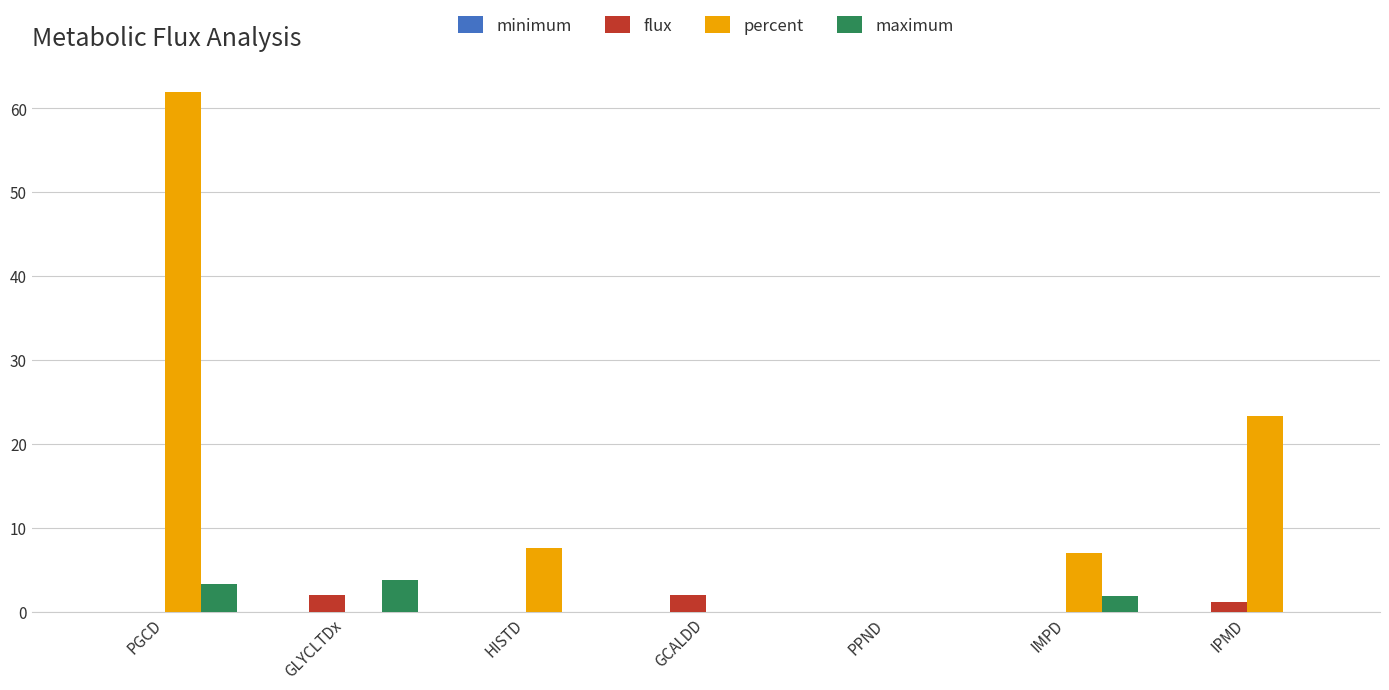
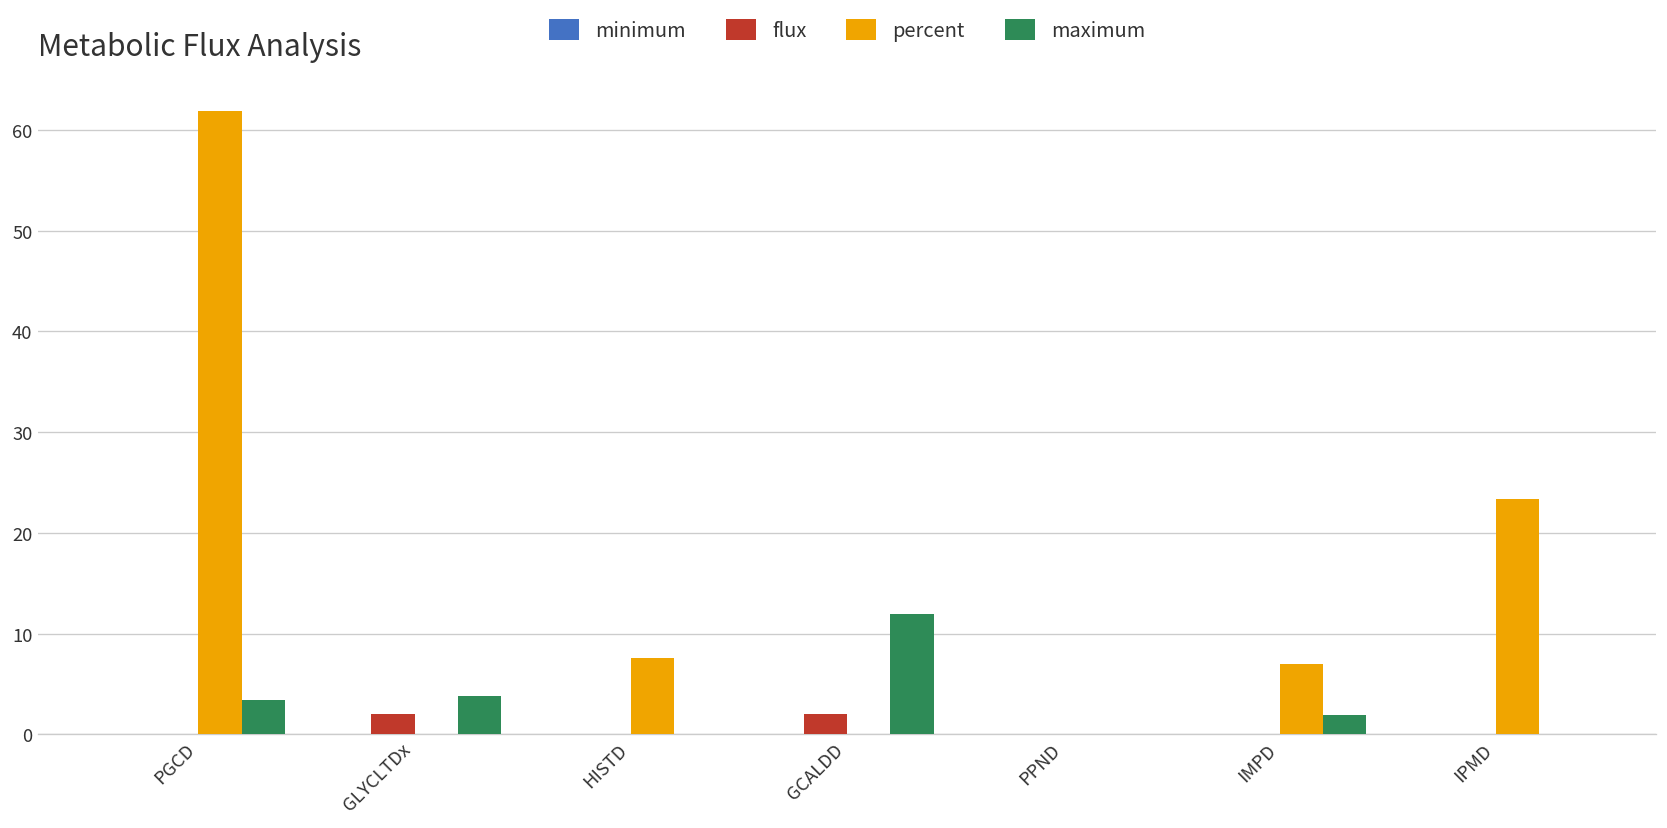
  {
    "minimum": {
      "PGCD": 0,
      "GLYCLTDx": 0,
      "GCALDD": 0,
      "PPND": 0
    },
    "flux": {
      "GLYCLTDx": 2,
      "GCALDD": 2,
-     "IPMD": 1
+     "IPMD": 0
    },
    "percent": {
      "PGCD": 62,
      "HISTD": 8,
      "IMPD": 7,
      "IPMD": 23
    },
    "maximum": {
      "PGCD": 3,
      "GLYCLTDx": 4,
-     "GCALDD": 0,
+     "GCALDD": 12,
      "IMPD": 2
    }
  }
